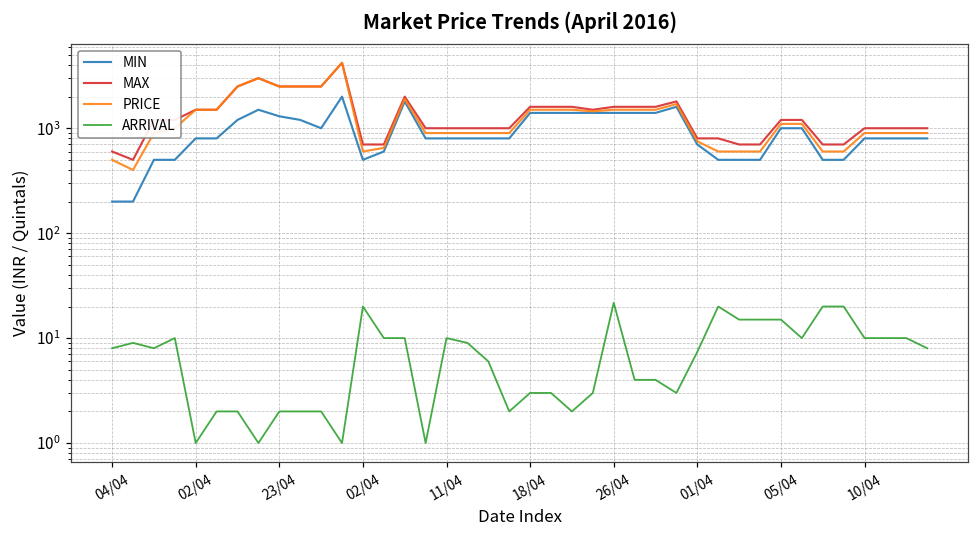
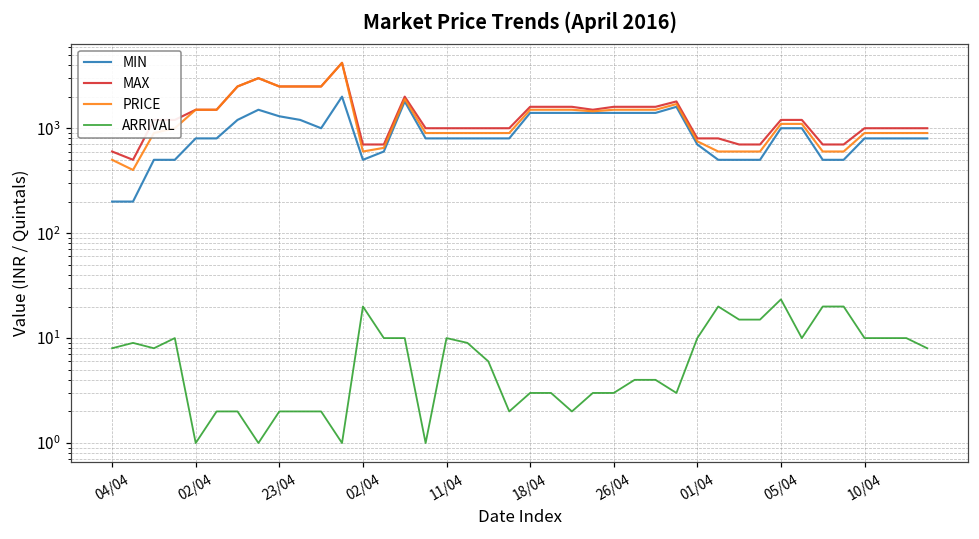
  {
    "MIN": {
      "26/04": 1400,
      "01/04": 700,
      "05/04": 1000
    },
    "MAX": {
      "26/04": 1600,
      "01/04": 800,
      "05/04": 1200
    },
    "PRICE": {
      "26/04": 1500,
      "01/04": 800,
      "05/04": 1100
    },
    "ARRIVAL": {
-     "26/04": 22,
-     "01/04": 7,
-     "05/04": 15
+     "26/04": 3.0,
+     "01/04": 10,
+     "05/04": 23
    }
  }
